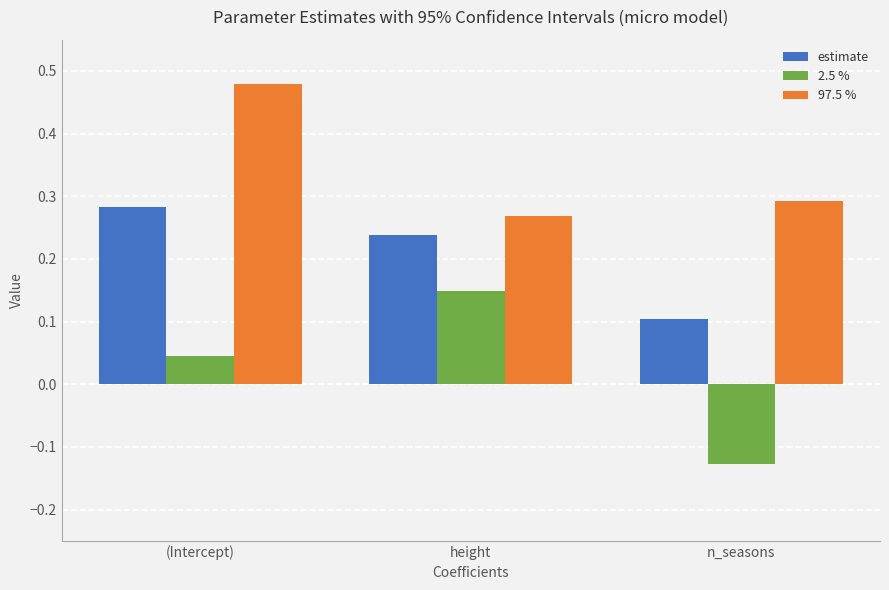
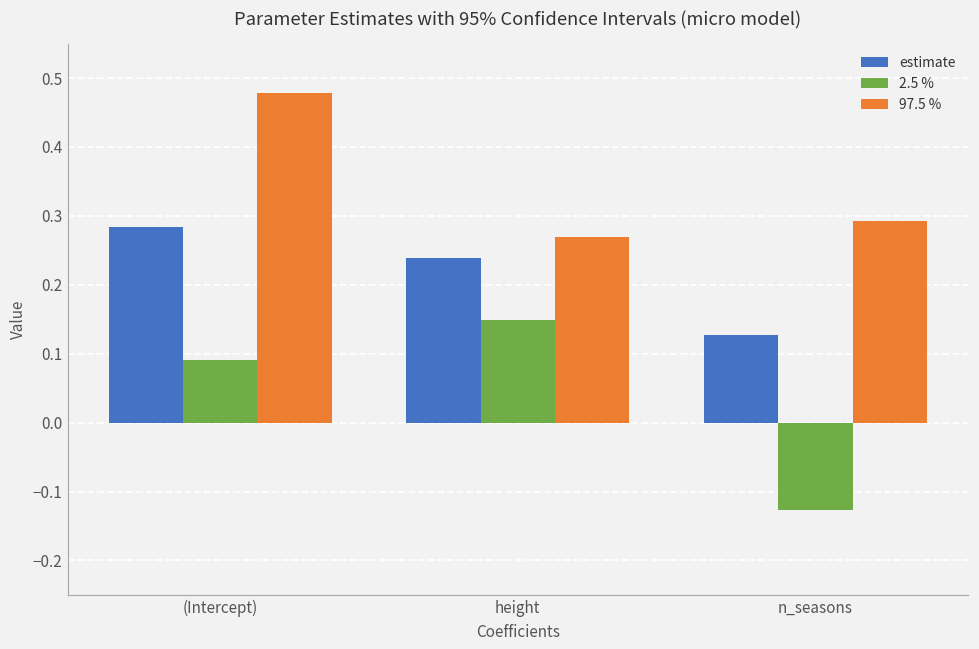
  {
    "estimate": {
      "(Intercept)": 0.28,
      "height": 0.24,
-     "n_seasons": 0.10
+     "n_seasons": 0.13
    },
    "2.5 %": {
-     "(Intercept)": 0.05,
+     "(Intercept)": 0.09,
      "height": 0.15,
      "n_seasons": -0.13
    },
    "97.5 %": {
      "(Intercept)": 0.48,
      "height": 0.27,
      "n_seasons": 0.29
    }
  }
